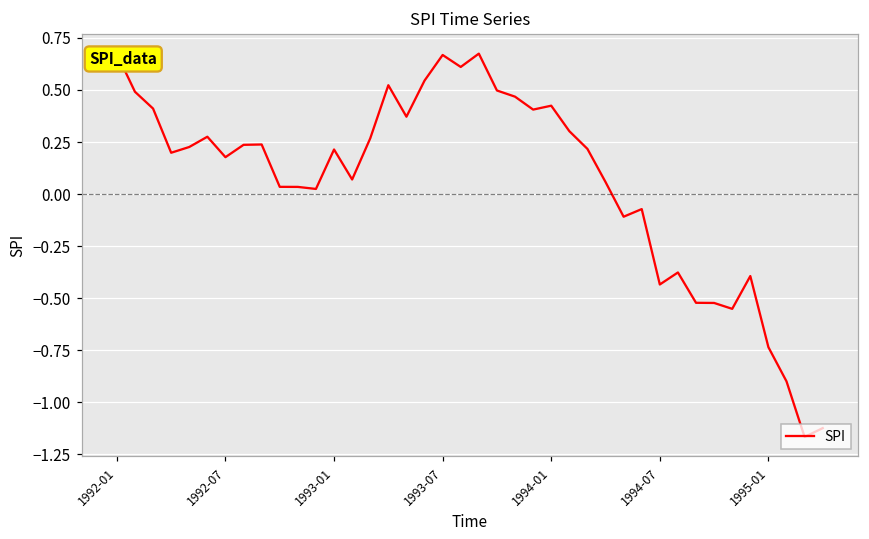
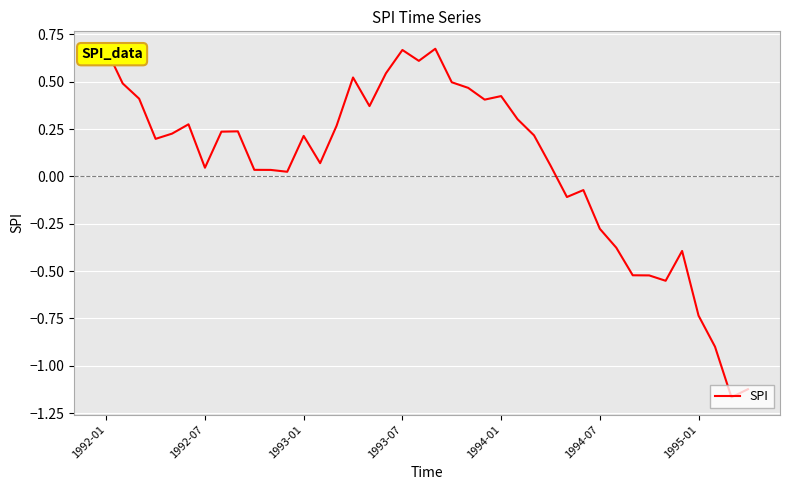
  {
-   "1992-07": 0.18,
+   "1992-07": 0.05,
    "1993-01": 0.21,
    "1993-07": 0.67,
    "1994-01": 0.42,
-   "1994-07": -0.43,
+   "1994-07": -0.28,
    "1995-01": -0.74
  }
